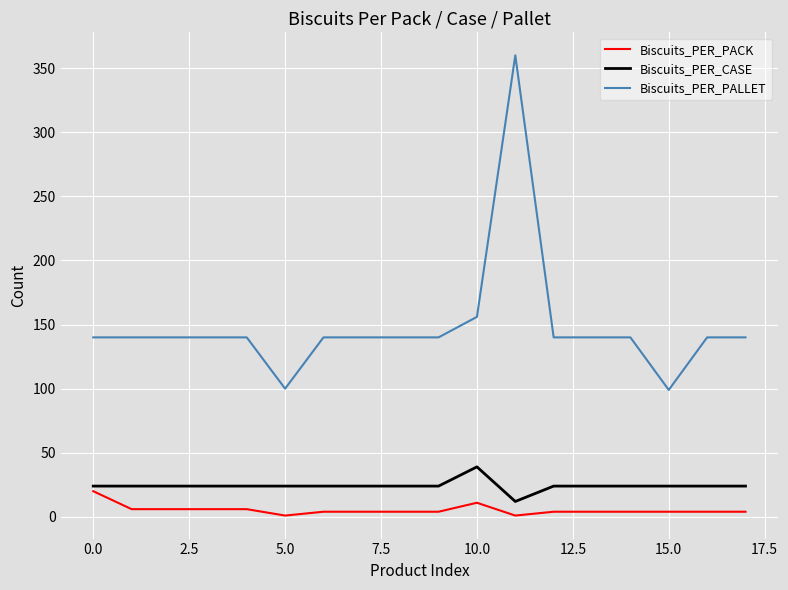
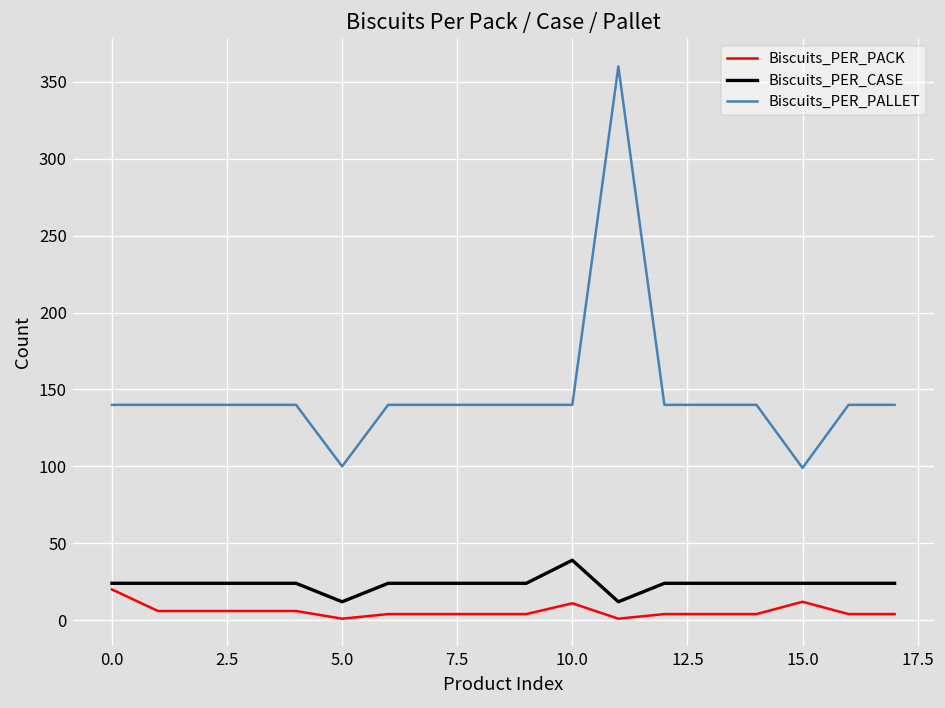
  {
    "Biscuits_PER_PACK": {
      "0.0": 20,
      "5.0": 1,
      "10.0": 11,
-     "15.0": 4
+     "15.0": 12
    },
    "Biscuits_PER_CASE": {
      "0.0": 24,
-     "5.0": 24,
+     "5.0": 12,
      "10.0": 39,
      "15.0": 24
    },
    "Biscuits_PER_PALLET": {
      "0.0": 140,
      "5.0": 100,
-     "10.0": 156,
+     "10.0": 140,
      "15.0": 99
    }
  }
